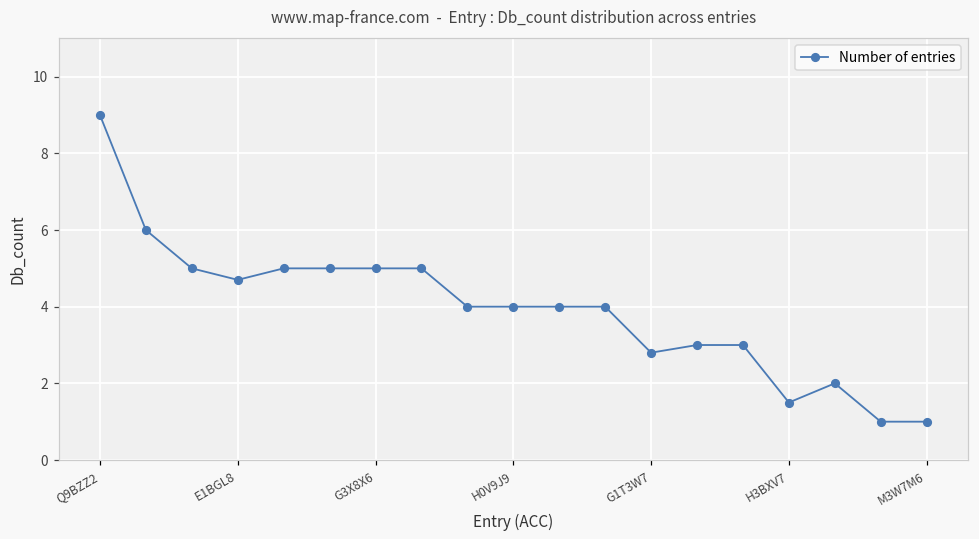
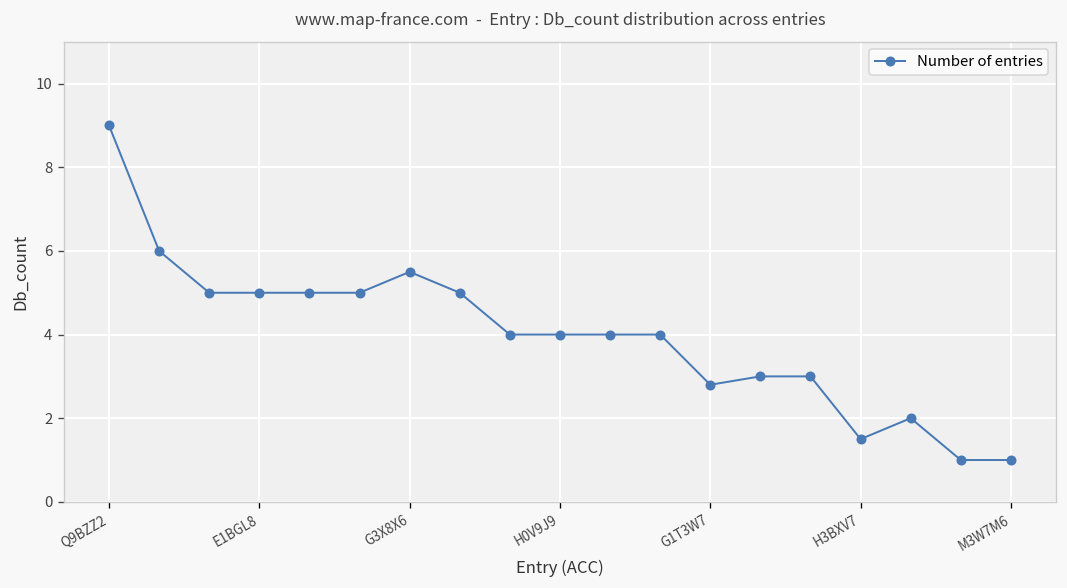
  {
    "Q9BZZ2": 9.0,
-   "E1BGL8": 4.7,
-   "G3X8X6": 5.0,
+   "E1BGL8": 5.0,
+   "G3X8X6": 5.5,
    "H0V9J9": 4.0,
    "G1T3W7": 2.8,
    "H3BXV7": 1.5,
    "M3W7M6": 1.0
  }
